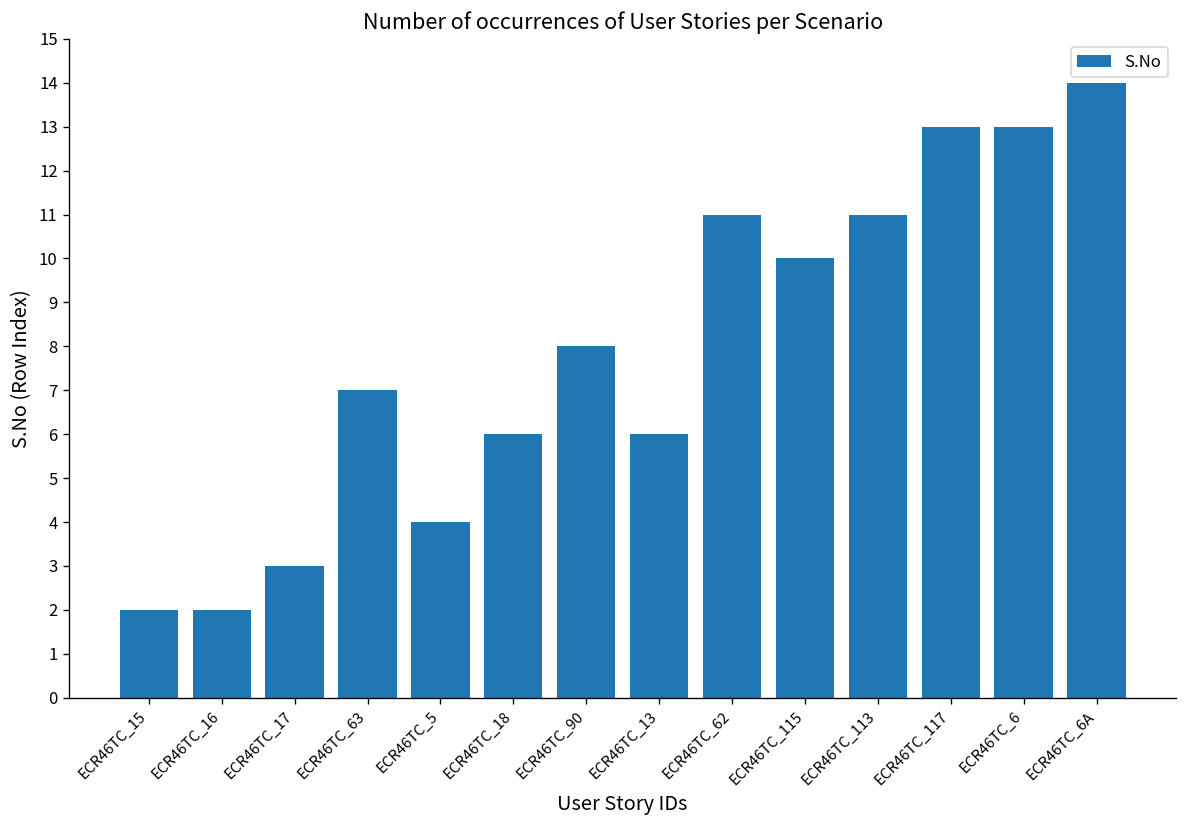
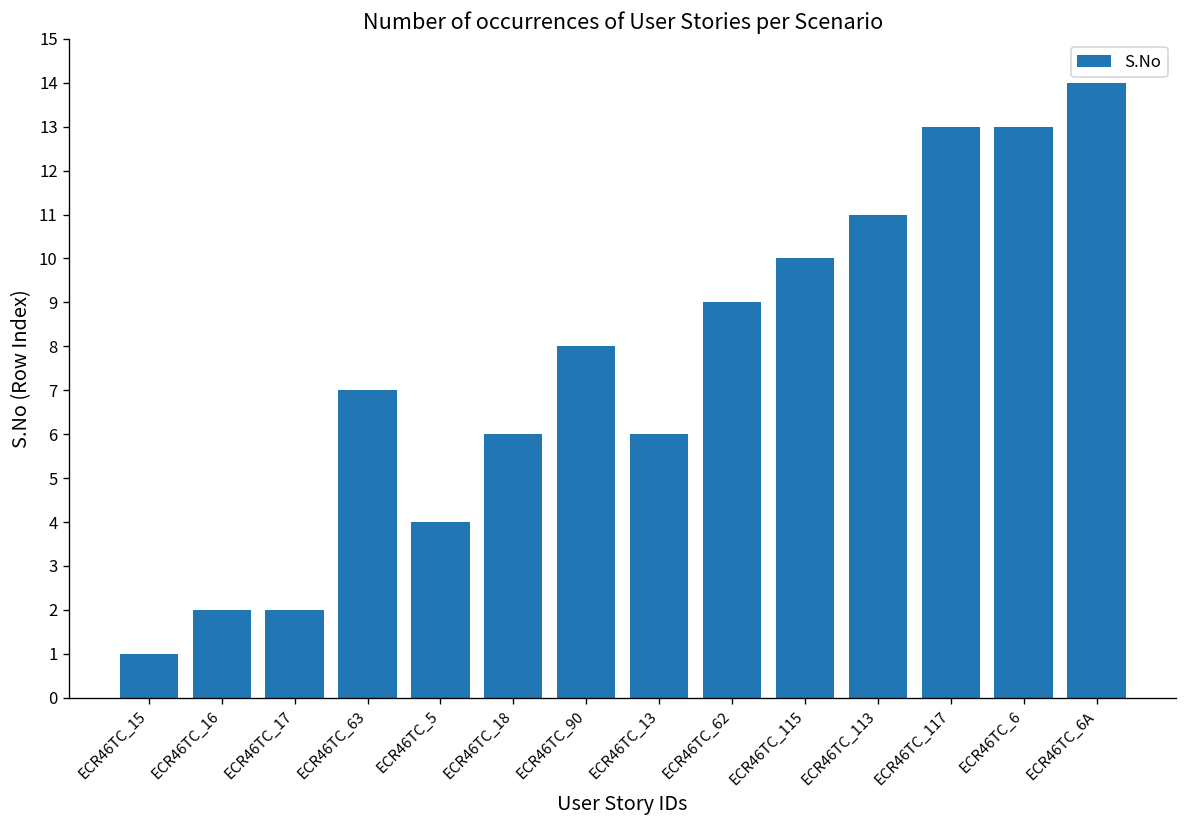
  {
-   "ECR46TC_15": 2,
+   "ECR46TC_15": 1,
    "ECR46TC_16": 2,
-   "ECR46TC_17": 3,
+   "ECR46TC_17": 2,
    "ECR46TC_63": 7,
    "ECR46TC_5": 4,
    "ECR46TC_18": 6,
    "ECR46TC_90": 8,
    "ECR46TC_13": 6,
-   "ECR46TC_62": 11,
+   "ECR46TC_62": 9,
    "ECR46TC_115": 10,
    "ECR46TC_113": 11,
    "ECR46TC_117": 13,
    "ECR46TC_6": 13,
    "ECR46TC_6A": 14
  }
